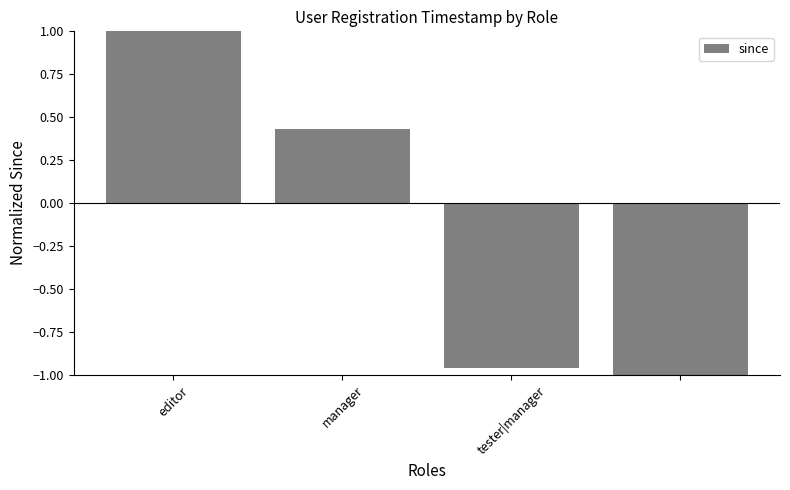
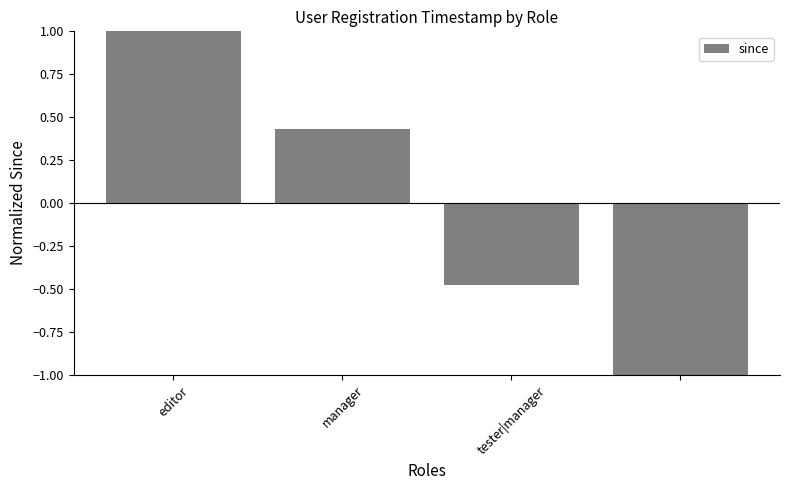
  {
    "editor": 1.00,
    "manager": 0.43,
-   "tester|manager": -0.96
+   "tester|manager": -0.48
  }
